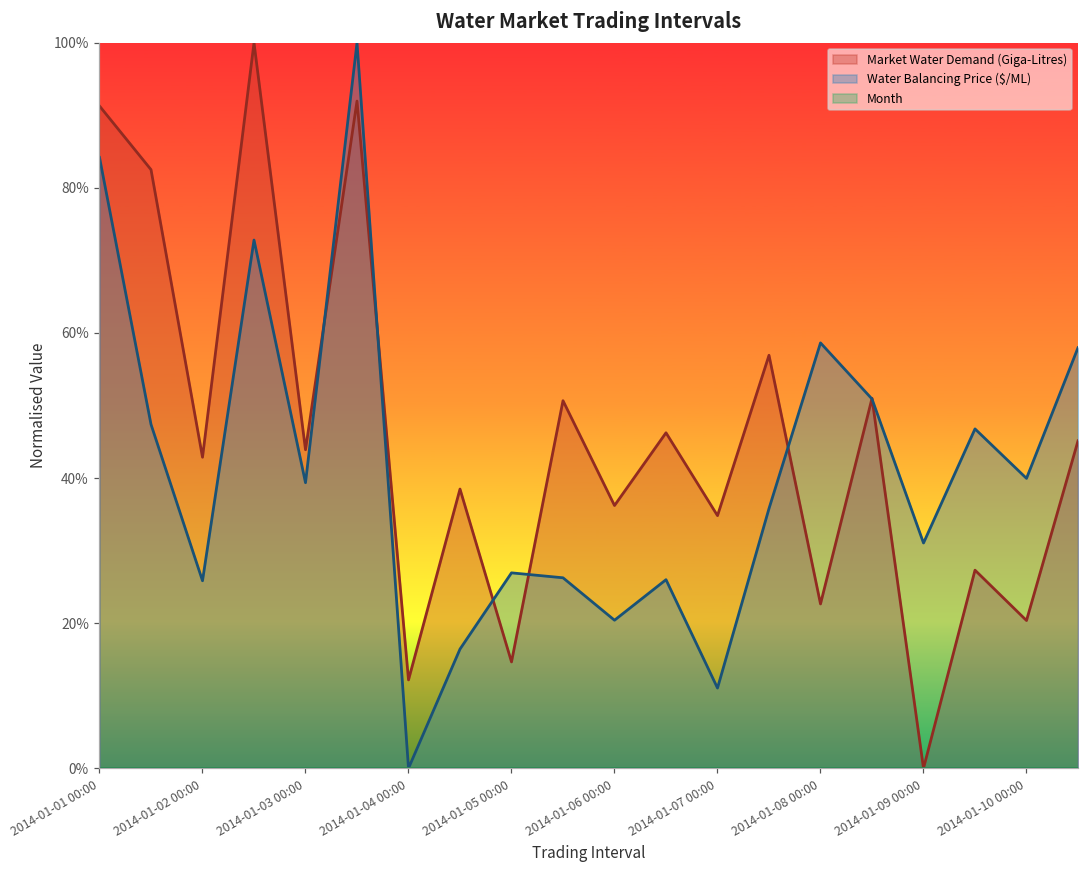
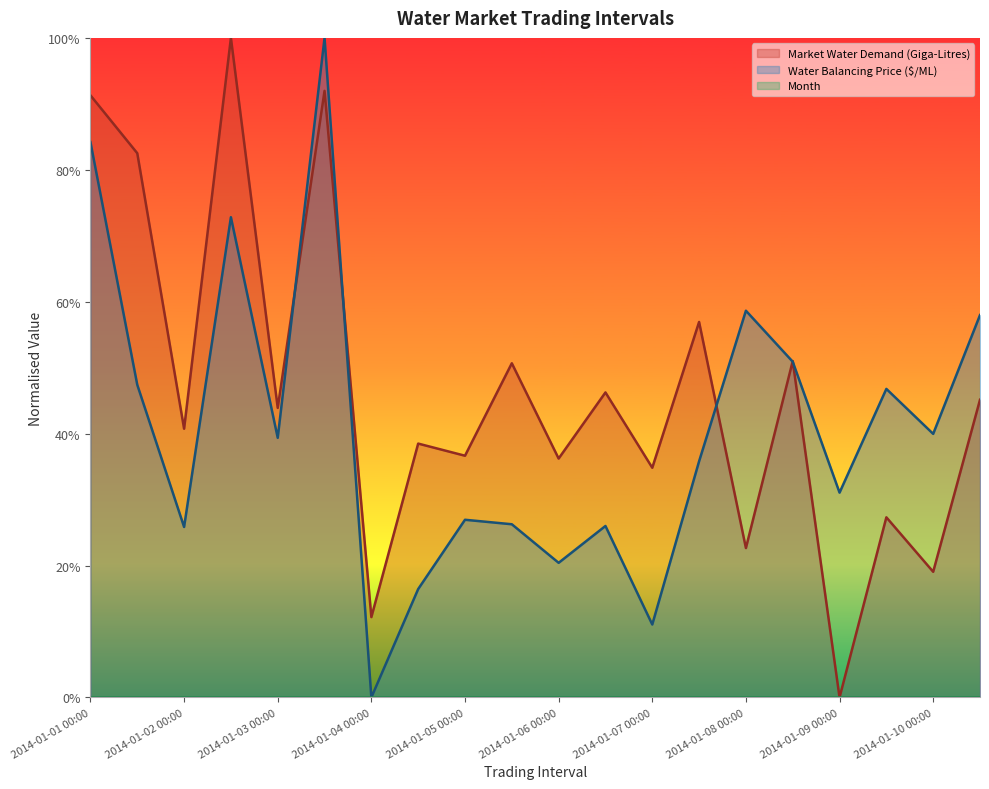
  {
    "Market Water Demand (Giga-Litres)": {
      "2014-01-01 00:00": "91%",
-     "2014-01-02 00:00": "43%",
+     "2014-01-02 00:00": "41%",
      "2014-01-03 00:00": "44%",
      "2014-01-04 00:00": "12%",
-     "2014-01-05 00:00": "15%",
+     "2014-01-05 00:00": "37%",
      "2014-01-06 00:00": "36%",
      "2014-01-07 00:00": "35%",
      "2014-01-08 00:00": "23%",
-     "2014-01-10 00:00": "20%"
+     "2014-01-10 00:00": "19%"
    }
  }
